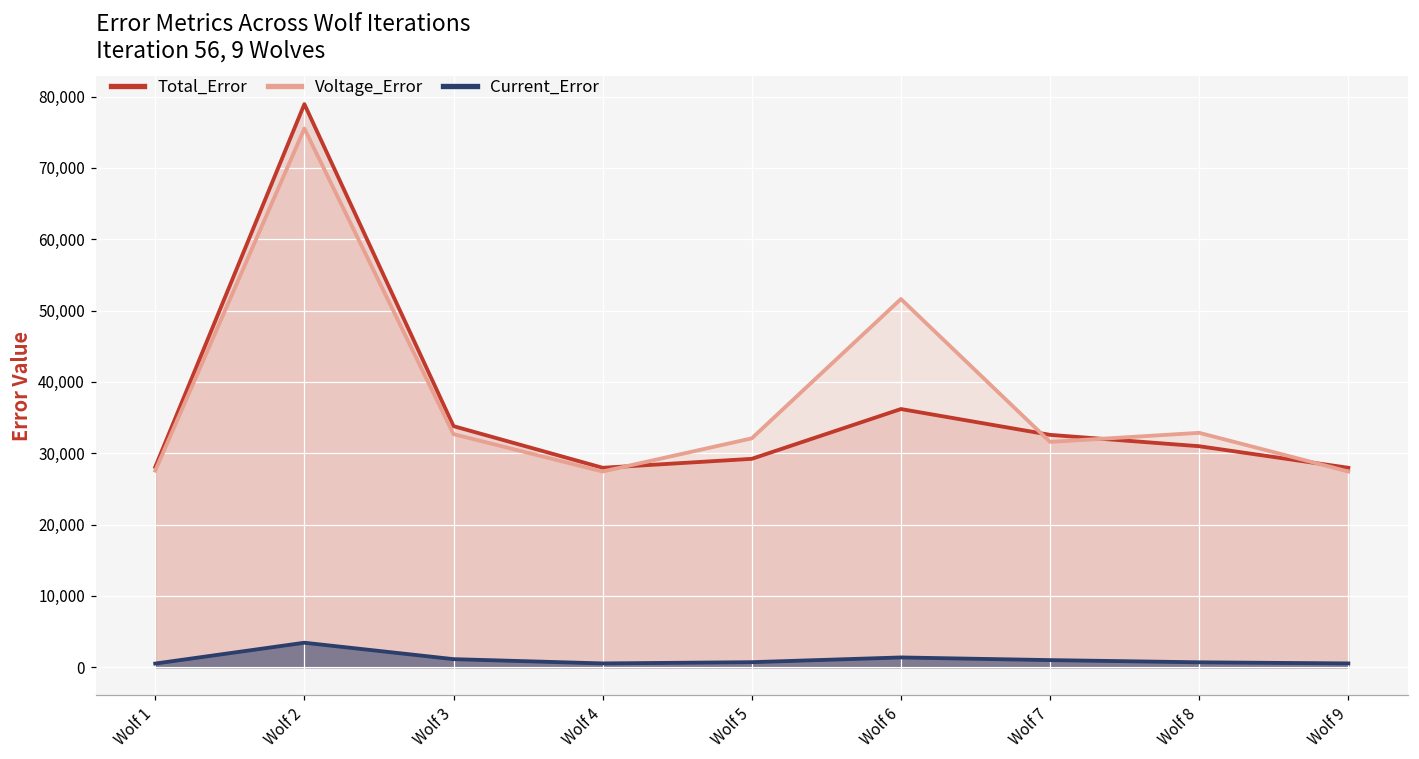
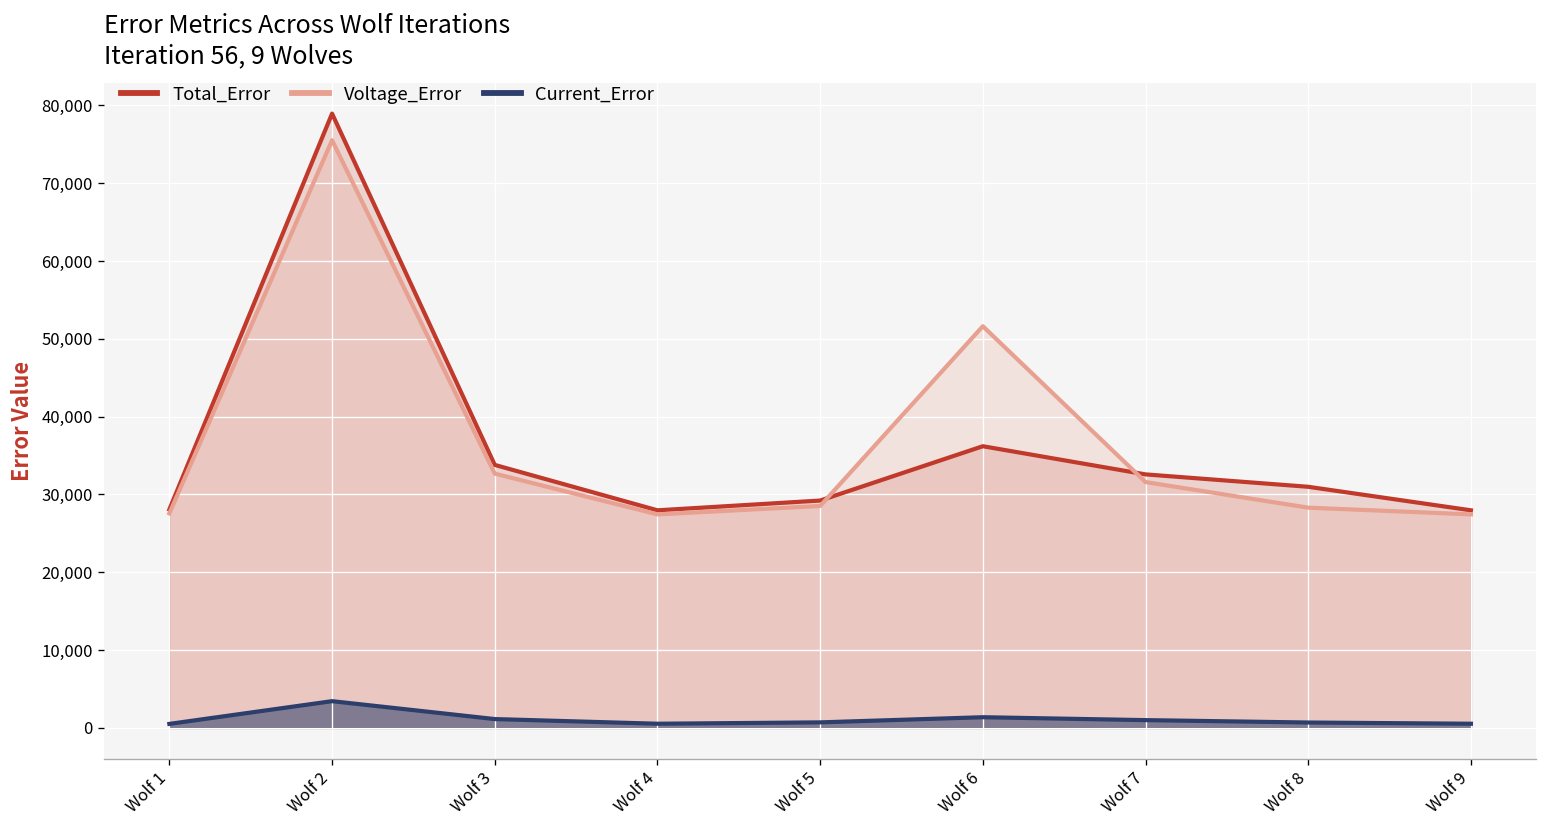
  {
    "Total_Error": {
      "Wolf 1": "28,000",
      "Wolf 2": "79,000",
      "Wolf 3": "34,000",
      "Wolf 4": "28,000",
      "Wolf 5": "29,000",
      "Wolf 6": "36,000",
      "Wolf 7": "33,000",
      "Wolf 8": "31,000",
      "Wolf 9": "28,000"
    },
    "Voltage_Error": {
      "Wolf 1": "28,000",
      "Wolf 2": "76,000",
      "Wolf 3": "33,000",
      "Wolf 4": "27,000",
-     "Wolf 5": "32,000",
+     "Wolf 5": "29,000",
      "Wolf 6": "52,000",
      "Wolf 7": "32,000",
-     "Wolf 8": "33,000",
+     "Wolf 8": "28,000",
      "Wolf 9": "27,000"
    },
    "Current_Error": {
      "Wolf 1": "1,000",
      "Wolf 2": "3,000",
      "Wolf 3": "1,000",
      "Wolf 4": "1,000",
      "Wolf 5": "1,000",
      "Wolf 6": "1,000",
      "Wolf 7": "1,000",
      "Wolf 8": "1,000",
      "Wolf 9": "1,000"
    }
  }
